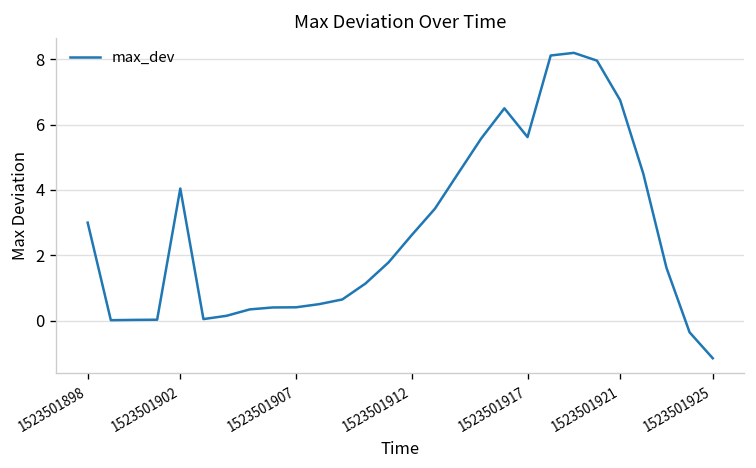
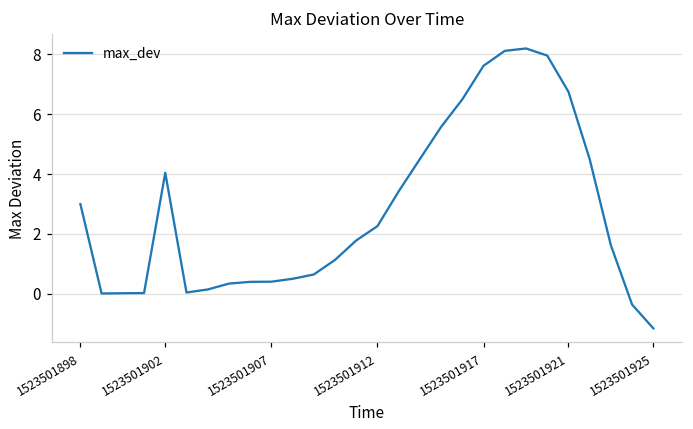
  {
    "1523501898": 3.0,
    "1523501902": 4.0,
    "1523501907": 0.4,
-   "1523501912": 2.6,
-   "1523501917": 5.6,
+   "1523501912": 2.3,
+   "1523501917": 7.6,
    "1523501921": 6.8,
    "1523501925": -1.2
  }
